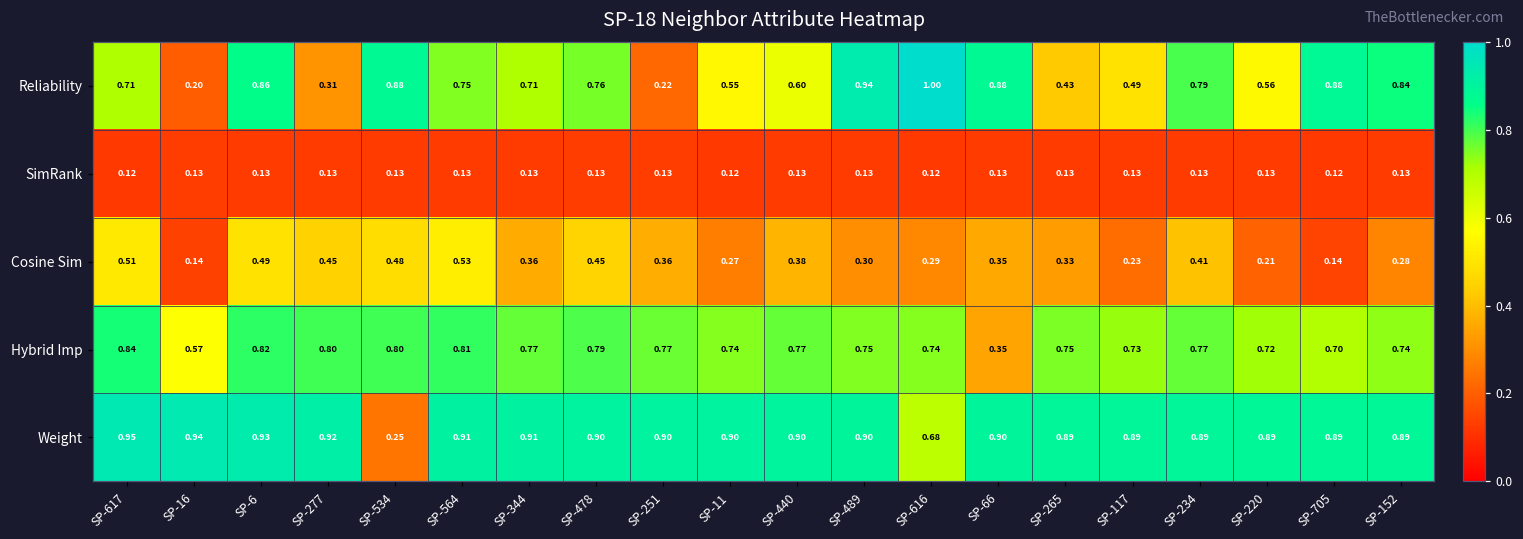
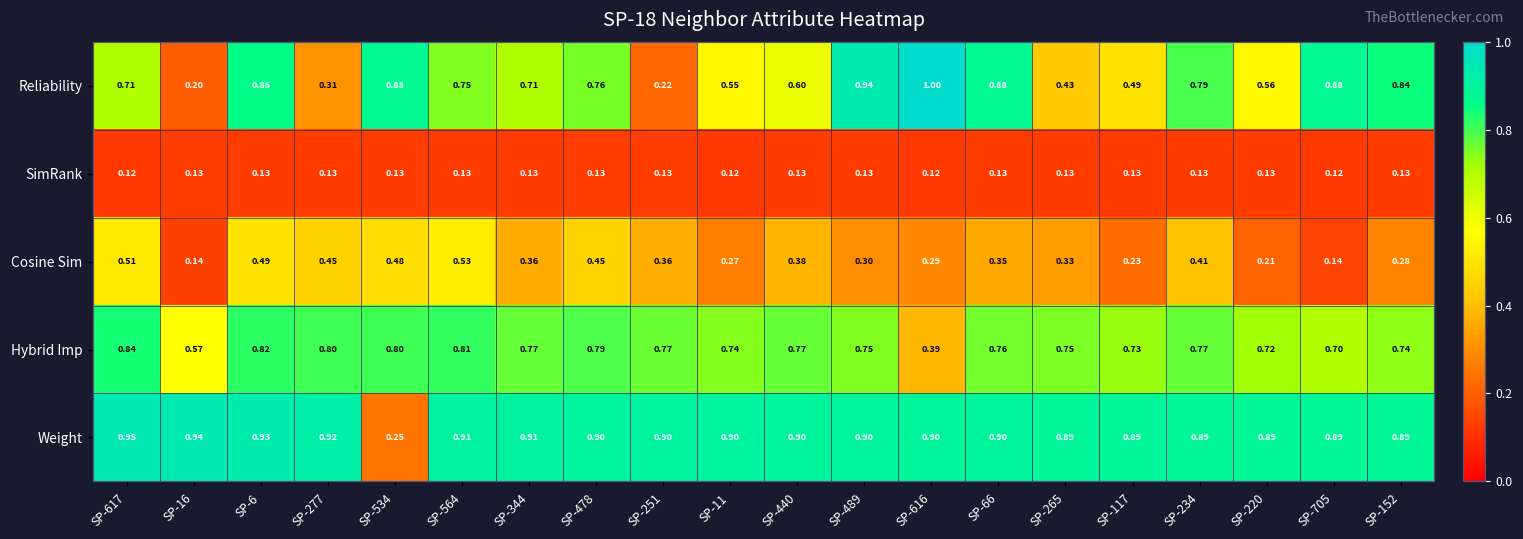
  {
    "Reliability": {
      "SP-617": 0.71,
      "SP-16": 0.20,
      "SP-6": 0.86,
      "SP-277": 0.31,
      "SP-534": 0.88,
      "SP-564": 0.75,
      "SP-344": 0.71,
      "SP-478": 0.76,
      "SP-251": 0.22,
      "SP-11": 0.55,
      "SP-440": 0.60,
      "SP-489": 0.94,
      "SP-616": 1.00,
      "SP-66": 0.88,
      "SP-265": 0.43,
      "SP-117": 0.49,
      "SP-234": 0.79,
      "SP-220": 0.56,
      "SP-705": 0.88,
      "SP-152": 0.84
    },
    "SimRank": {
      "SP-617": 0.12,
      "SP-16": 0.13,
      "SP-6": 0.13,
      "SP-277": 0.13,
      "SP-534": 0.13,
      "SP-564": 0.13,
      "SP-344": 0.13,
      "SP-478": 0.13,
      "SP-251": 0.13,
      "SP-11": 0.12,
      "SP-440": 0.13,
      "SP-489": 0.13,
      "SP-616": 0.12,
      "SP-66": 0.13,
      "SP-265": 0.13,
      "SP-117": 0.13,
      "SP-234": 0.13,
      "SP-220": 0.13,
      "SP-705": 0.12,
      "SP-152": 0.13
    },
    "Cosine Sim": {
      "SP-617": 0.51,
      "SP-16": 0.14,
      "SP-6": 0.49,
      "SP-277": 0.45,
      "SP-534": 0.48,
      "SP-564": 0.53,
      "SP-344": 0.36,
      "SP-478": 0.45,
      "SP-251": 0.36,
      "SP-11": 0.27,
      "SP-440": 0.38,
      "SP-489": 0.30,
      "SP-616": 0.29,
      "SP-66": 0.35,
      "SP-265": 0.33,
      "SP-117": 0.23,
      "SP-234": 0.41,
      "SP-220": 0.21,
      "SP-705": 0.14,
      "SP-152": 0.28
    },
    "Hybrid Imp": {
      "SP-617": 0.84,
      "SP-16": 0.57,
      "SP-6": 0.82,
      "SP-277": 0.80,
      "SP-534": 0.80,
      "SP-564": 0.81,
      "SP-344": 0.77,
      "SP-478": 0.79,
      "SP-251": 0.77,
      "SP-11": 0.74,
      "SP-440": 0.77,
      "SP-489": 0.75,
-     "SP-616": 0.74,
-     "SP-66": 0.35,
+     "SP-616": 0.39,
+     "SP-66": 0.76,
      "SP-265": 0.75,
      "SP-117": 0.73,
      "SP-234": 0.77,
      "SP-220": 0.72,
      "SP-705": 0.70,
      "SP-152": 0.74
    },
    "Weight": {
      "SP-617": 0.95,
      "SP-16": 0.94,
      "SP-6": 0.93,
      "SP-277": 0.92,
      "SP-534": 0.25,
      "SP-564": 0.91,
      "SP-344": 0.91,
      "SP-478": 0.90,
      "SP-251": 0.90,
      "SP-11": 0.90,
      "SP-440": 0.90,
      "SP-489": 0.90,
-     "SP-616": 0.68,
+     "SP-616": 0.90,
      "SP-66": 0.90,
      "SP-265": 0.89,
      "SP-117": 0.89,
      "SP-234": 0.89,
      "SP-220": 0.89,
      "SP-705": 0.89,
      "SP-152": 0.89
    }
  }
